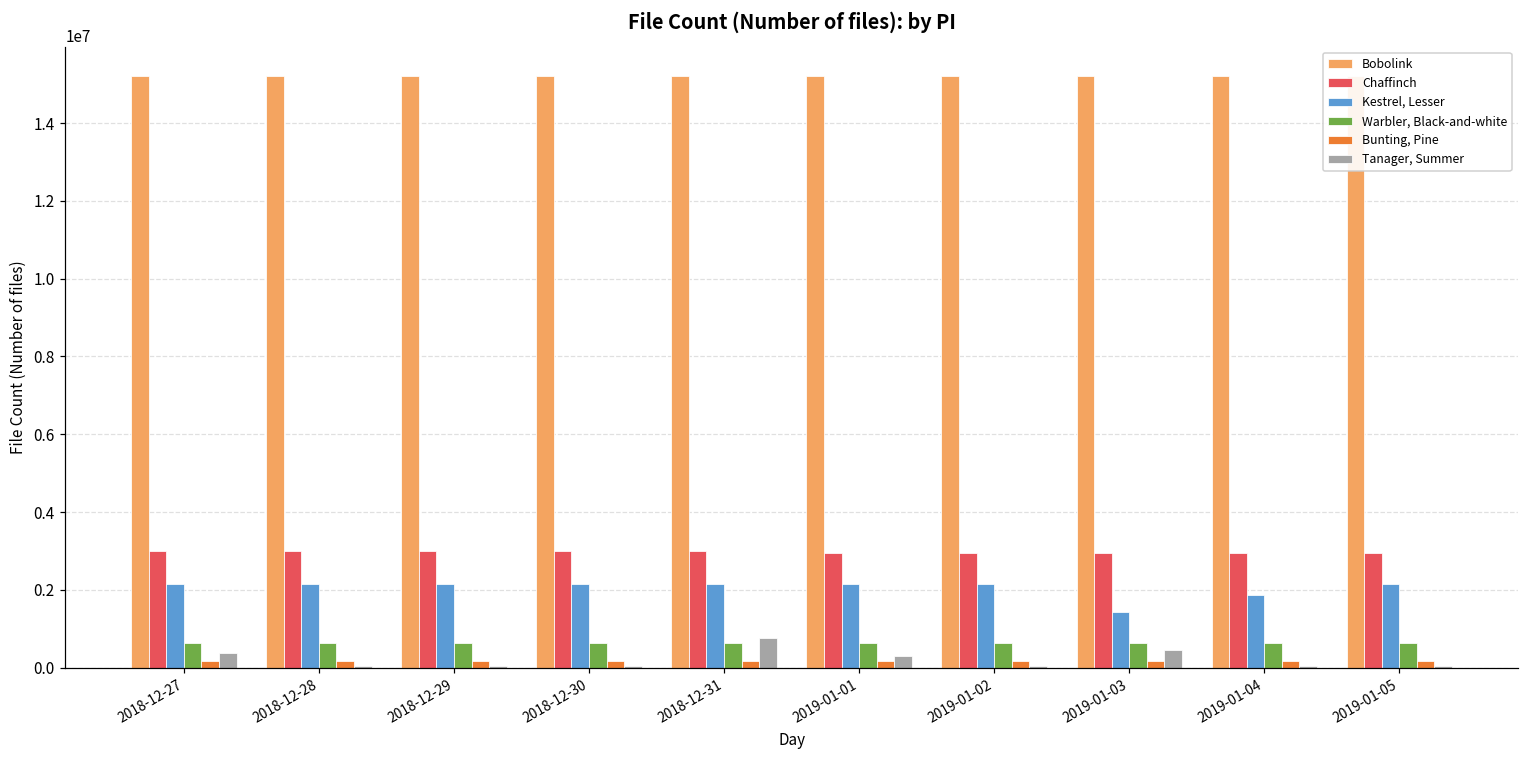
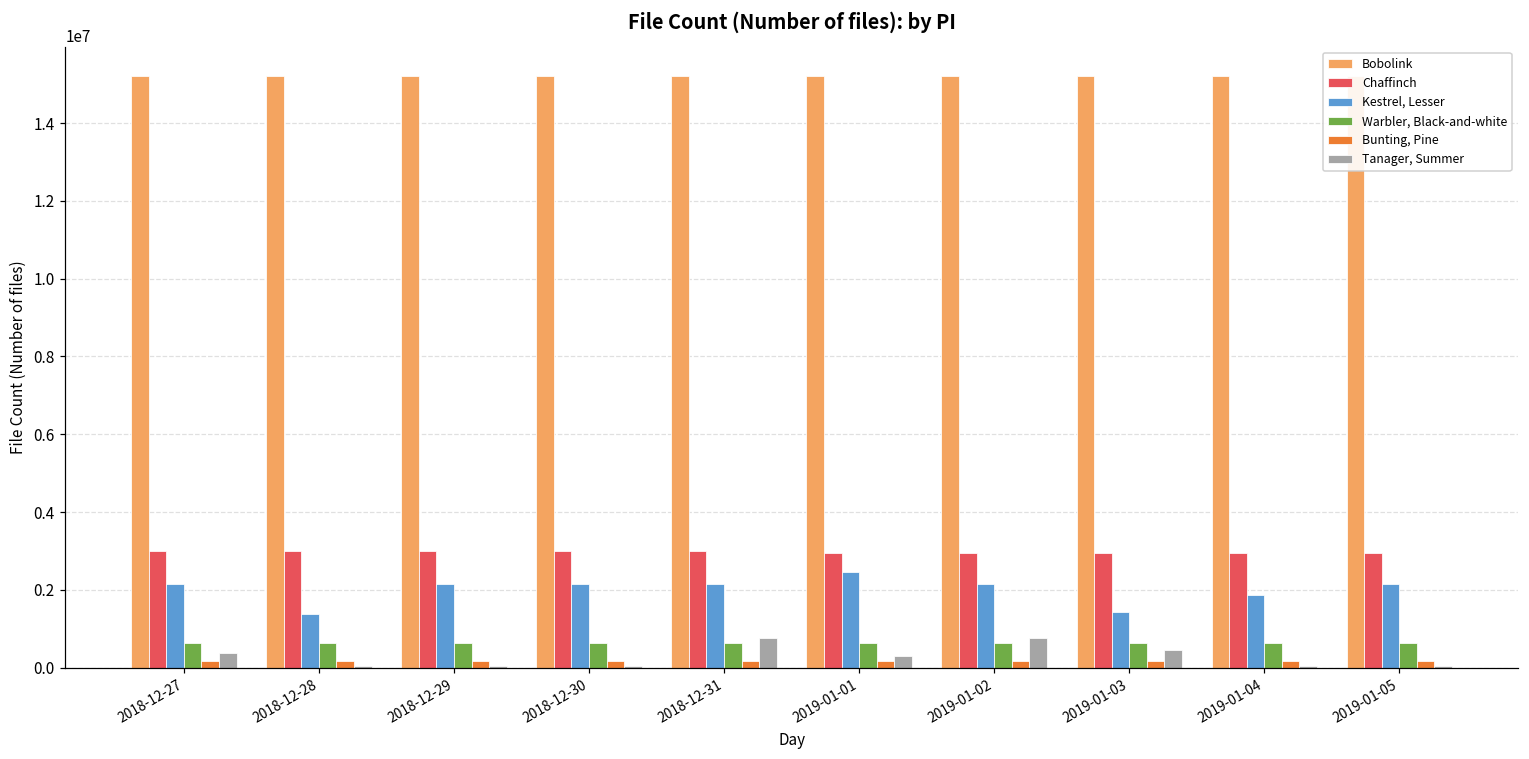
  {
    "Bobolink": {
      "2018-12-27": 15200000,
      "2018-12-28": 15200000,
      "2018-12-29": 15200000,
      "2018-12-30": 15200000,
      "2018-12-31": 15200000,
      "2019-01-01": 15200000,
      "2019-01-02": 15200000,
      "2019-01-03": 15200000,
      "2019-01-04": 15200000
    },
    "Kestrel, Lesser": {
      "2018-12-27": 2100000,
-     "2018-12-28": 2100000,
+     "2018-12-28": 1400000,
      "2018-12-29": 2100000,
      "2018-12-30": 2100000,
      "2018-12-31": 2100000,
-     "2019-01-01": 2200000,
+     "2019-01-01": 2500000,
      "2019-01-02": 2200000,
      "2019-01-03": 1400000,
      "2019-01-04": 1900000,
      "2019-01-05": 2200000
    },
    "Warbler, Black-and-white": {
      "2018-12-27": 600000,
      "2018-12-28": 600000,
      "2018-12-29": 600000,
      "2018-12-30": 600000,
      "2018-12-31": 600000,
      "2019-01-01": 600000,
      "2019-01-02": 600000,
      "2019-01-03": 600000,
      "2019-01-04": 600000,
      "2019-01-05": 600000
    },
    "Tanager, Summer": {
      "2018-12-27": 400000,
      "2018-12-31": 800000,
      "2019-01-01": 300000,
-     "2019-01-02": 100000,
+     "2019-01-02": 800000,
      "2019-01-03": 500000
    }
  }
